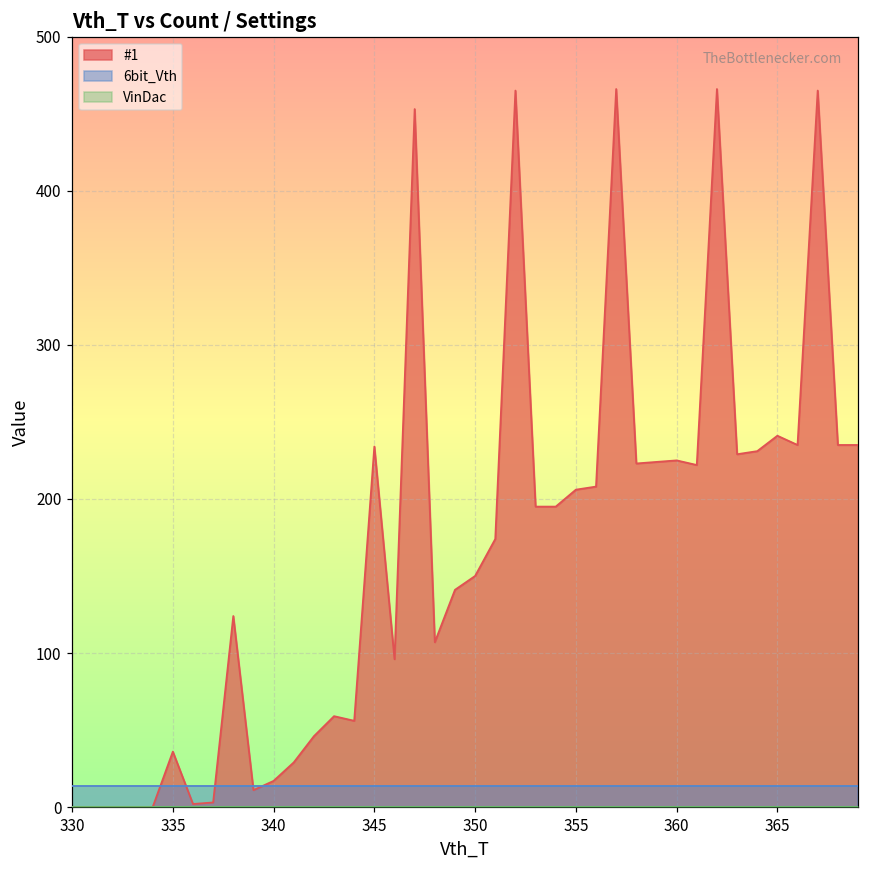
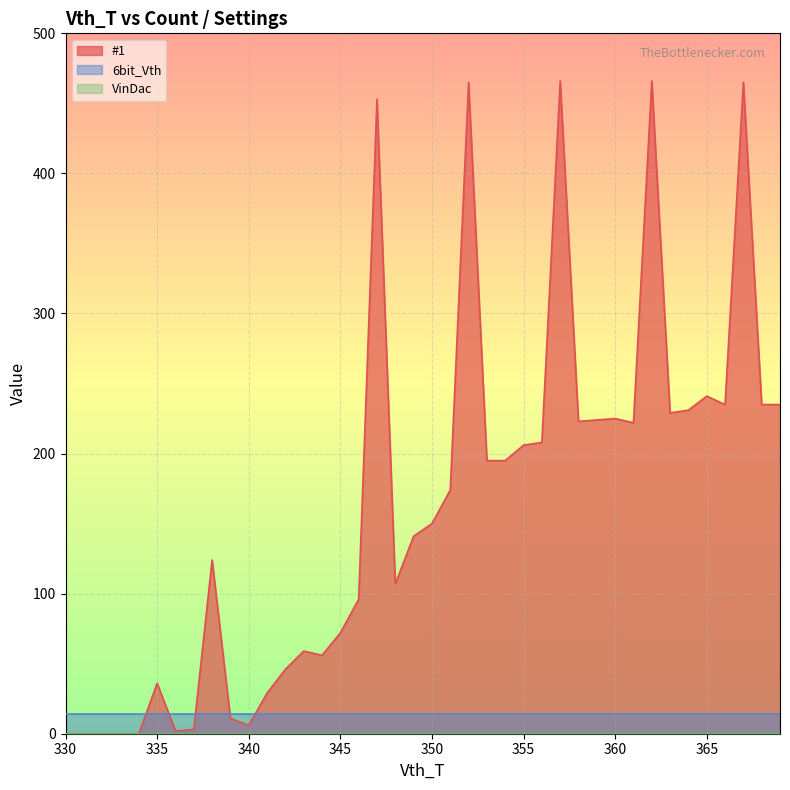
  {
    "#1": {
      "335": 36,
-     "340": 17,
-     "345": 234,
+     "340": 6,
+     "345": 72,
      "350": 150,
      "355": 206,
      "360": 225,
      "365": 241
    },
    "6bit_Vth": {
      "330": 14,
      "335": 14,
      "340": 14,
      "345": 14,
      "350": 14,
      "355": 14,
      "360": 14,
      "365": 14
    },
    "VinDac": {
      "335": 0,
      "340": 0,
      "345": 0,
      "350": 0,
      "355": 0,
      "360": 0,
      "365": 0
    }
  }
